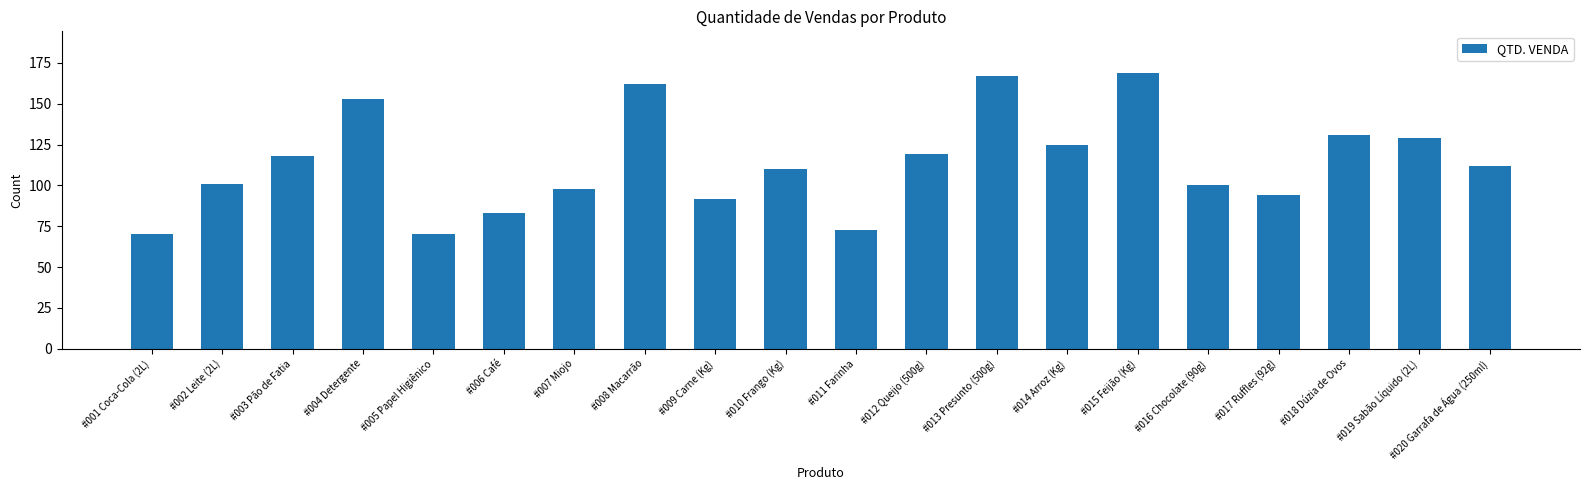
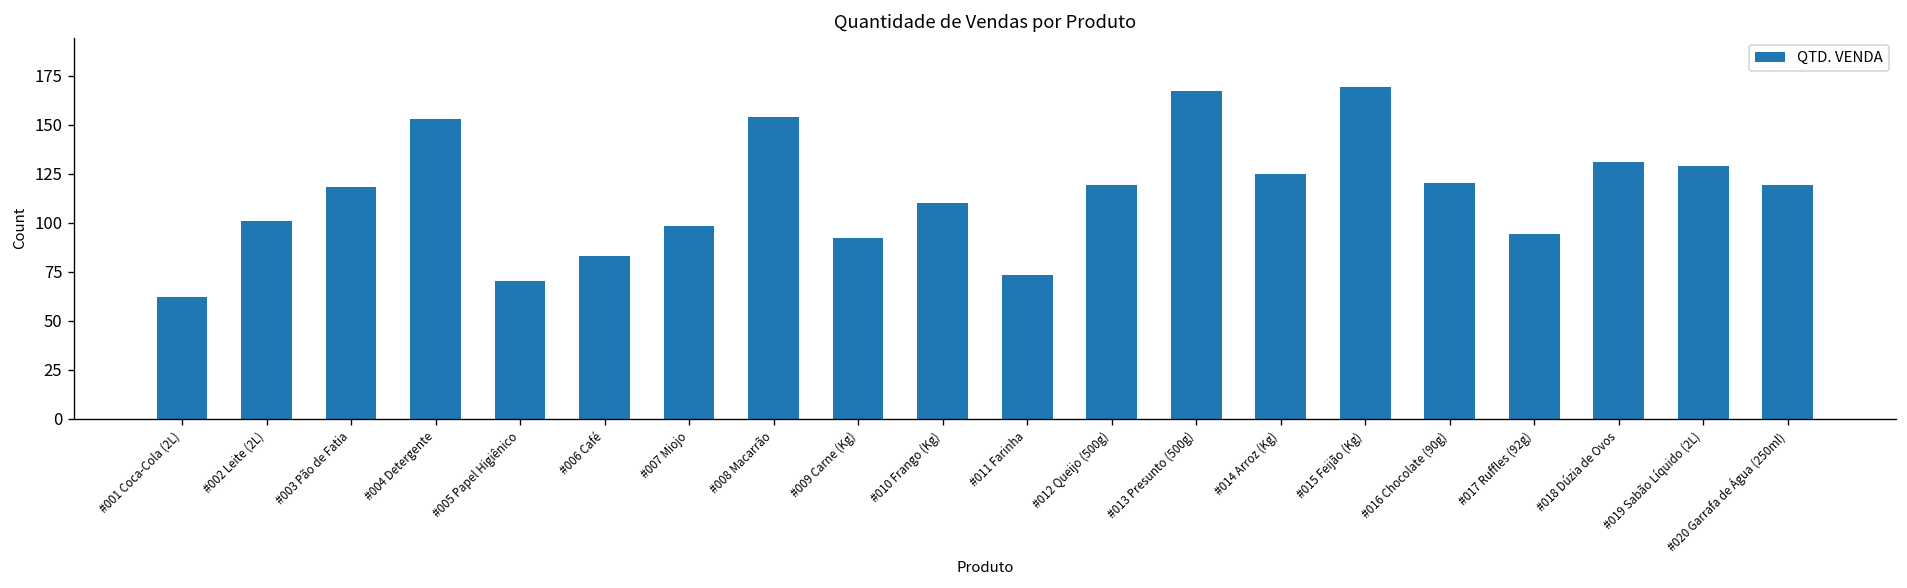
  {
-   "#001 Coca-Cola (2L)": 70,
+   "#001 Coca-Cola (2L)": 62,
    "#002 Leite (2L)": 101,
    "#003 Pão de Fatia": 118,
    "#004 Detergente": 153,
    "#005 Papel Higiênico": 70,
    "#006 Café": 83,
    "#007 Miojo": 98,
-   "#008 Macarrão": 162,
+   "#008 Macarrão": 154,
    "#009 Carne (Kg)": 92,
    "#010 Frango (Kg)": 110,
    "#011 Farinha": 73,
    "#012 Queijo (500g)": 119,
    "#013 Presunto (500g)": 167,
    "#014 Arroz (Kg)": 125,
    "#015 Feijão (Kg)": 169,
-   "#016 Chocolate (90g)": 100,
+   "#016 Chocolate (90g)": 120,
    "#017 Ruffles (92g)": 94,
    "#018 Dúzia de Ovos": 131,
    "#019 Sabão Líquido (2L)": 129,
-   "#020 Garrafa de Água (250ml)": 112
+   "#020 Garrafa de Água (250ml)": 119
  }
